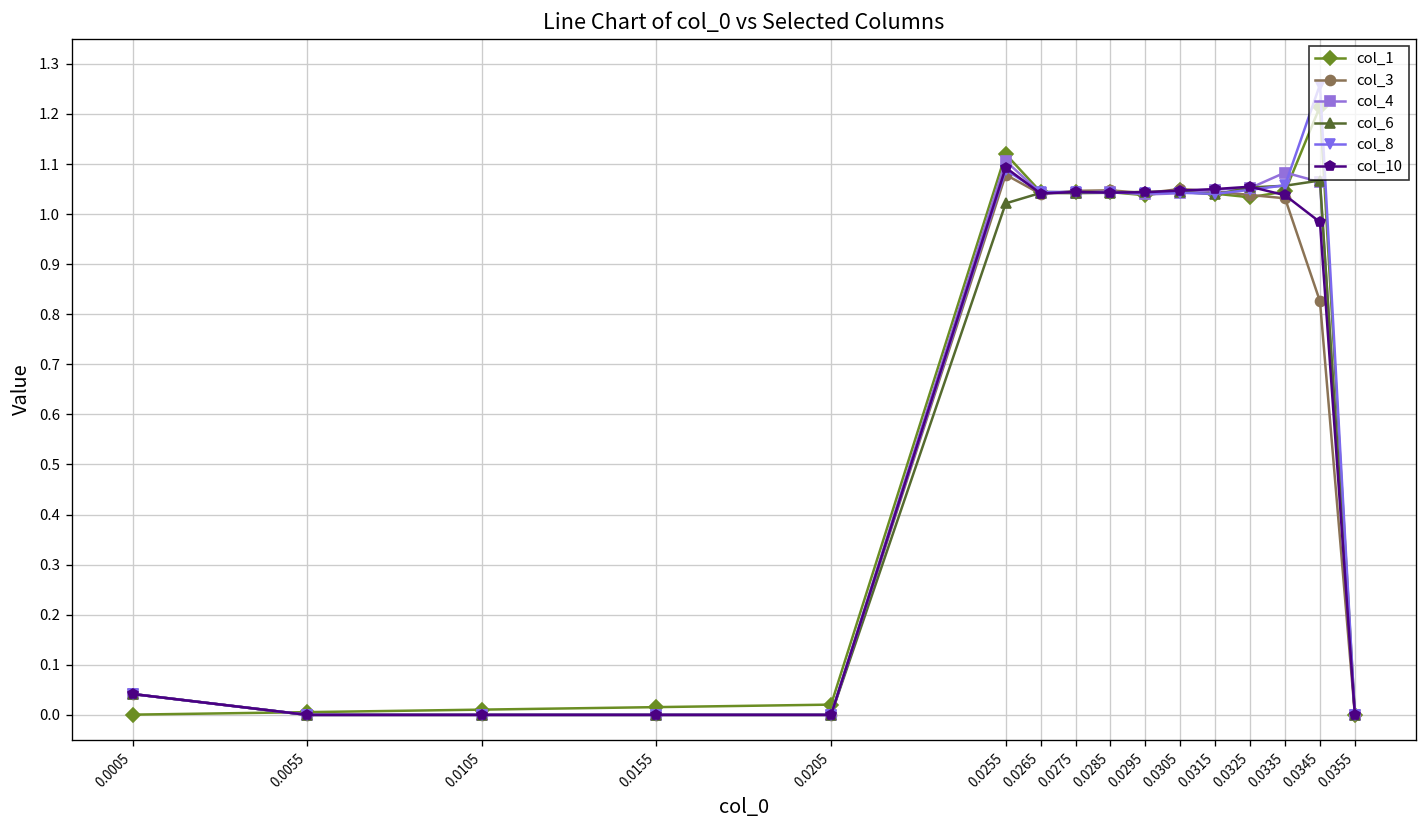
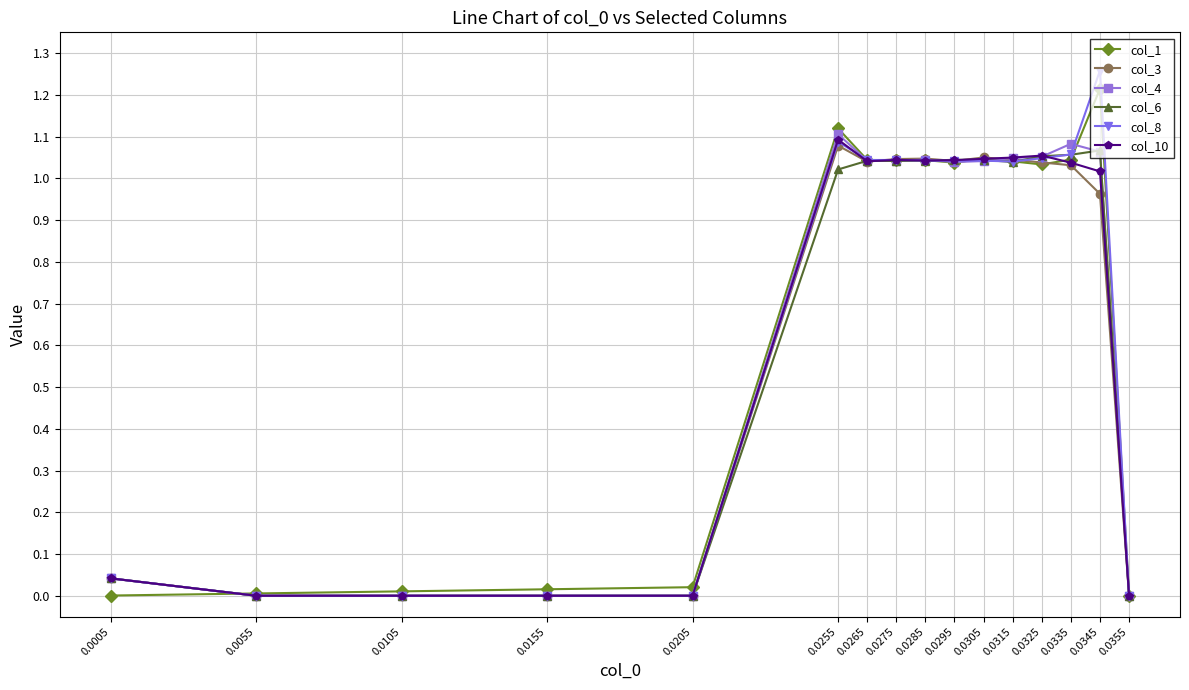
  {
    "col_3": {
      "0.0255": 1.08,
-     "0.0345": 0.83
+     "0.0345": 0.96
    },
    "col_10": {
-     "0.0345": 0.98
+     "0.0345": 1.02
    }
  }
